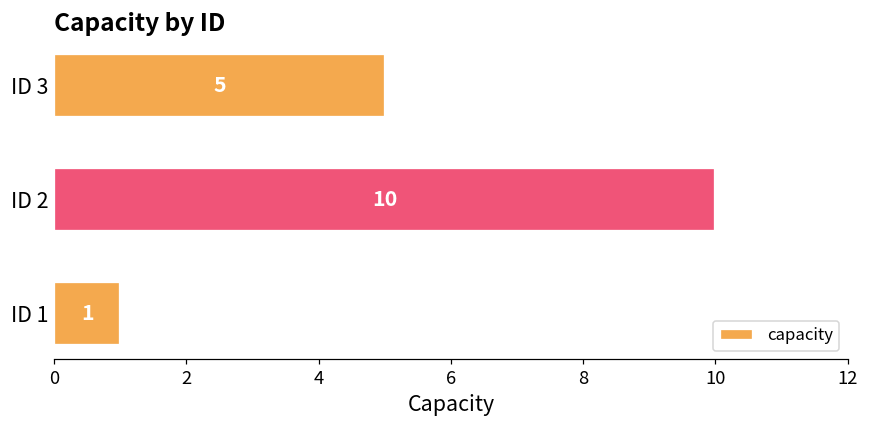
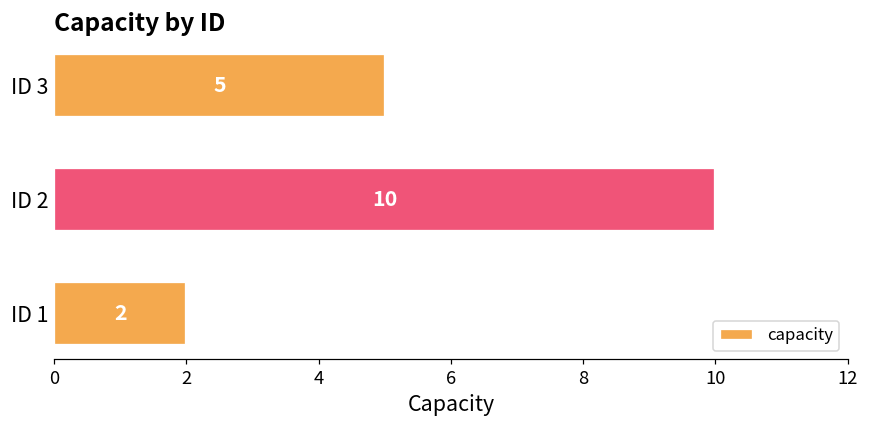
  {
    "ID 3": 5,
    "ID 2": 10,
-   "ID 1": 1
+   "ID 1": 2
  }
